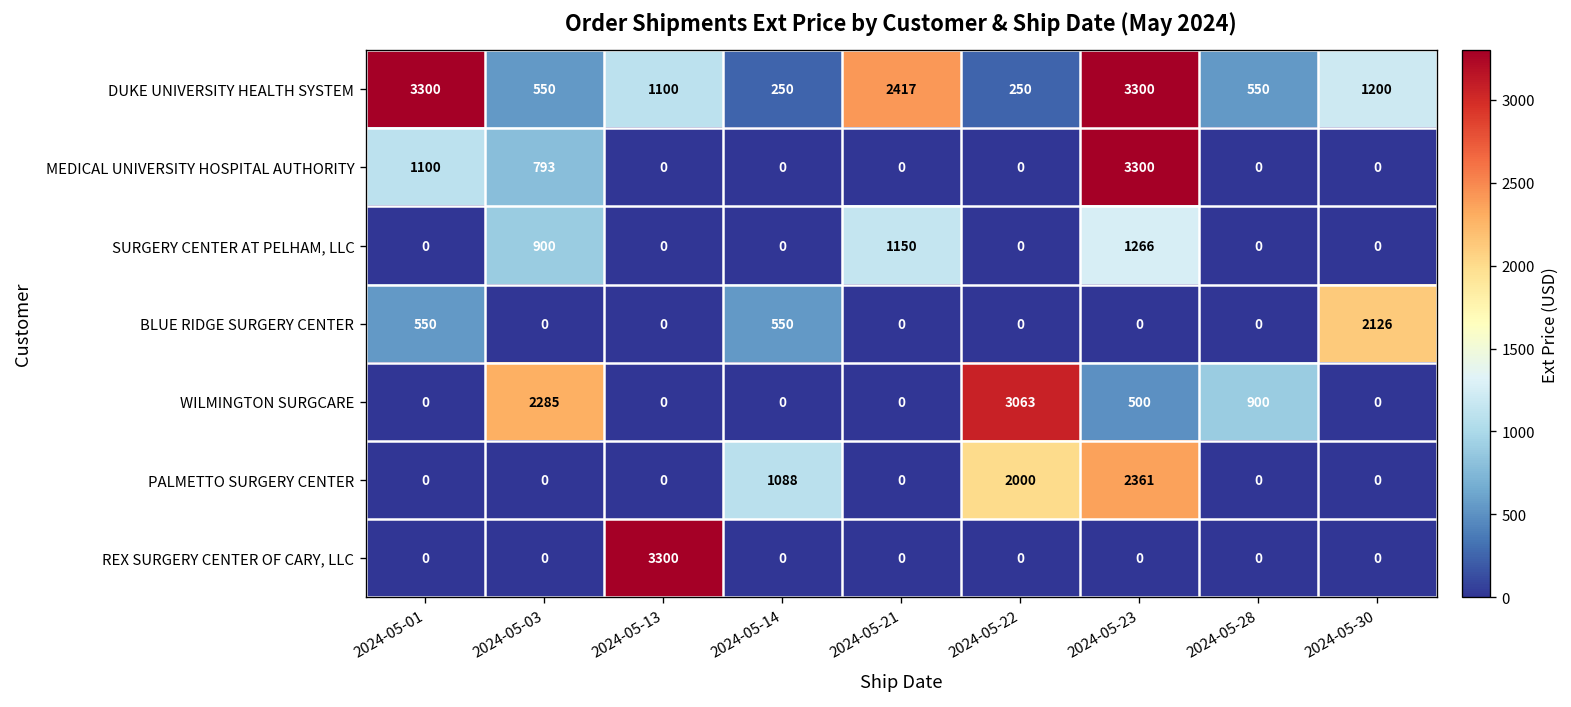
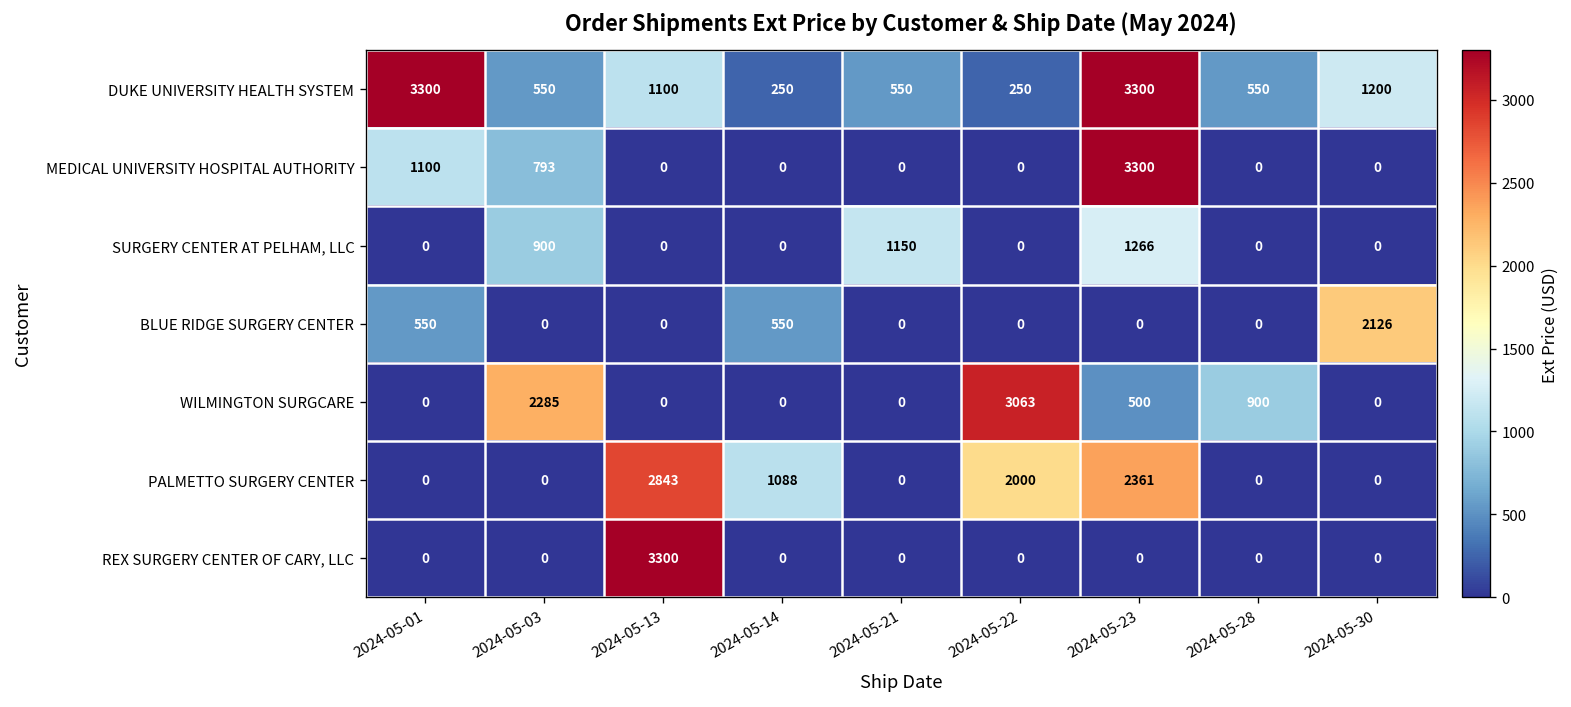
  {
    "DUKE UNIVERSITY HEALTH SYSTEM": {
      "2024-05-01": 3300,
      "2024-05-03": 550,
      "2024-05-13": 1100,
      "2024-05-14": 250,
-     "2024-05-21": 2417,
+     "2024-05-21": 550,
      "2024-05-22": 250,
      "2024-05-23": 3300,
      "2024-05-28": 550,
      "2024-05-30": 1200
    },
    "MEDICAL UNIVERSITY HOSPITAL AUTHORITY": {
      "2024-05-01": 1100,
      "2024-05-03": 793,
      "2024-05-13": 0,
      "2024-05-14": 0,
      "2024-05-21": 0,
      "2024-05-22": 0,
      "2024-05-23": 3300,
      "2024-05-28": 0,
      "2024-05-30": 0
    },
    "SURGERY CENTER AT PELHAM, LLC": {
      "2024-05-01": 0,
      "2024-05-03": 900,
      "2024-05-13": 0,
      "2024-05-14": 0,
      "2024-05-21": 1150,
      "2024-05-22": 0,
      "2024-05-23": 1266,
      "2024-05-28": 0,
      "2024-05-30": 0
    },
    "BLUE RIDGE SURGERY CENTER": {
      "2024-05-01": 550,
      "2024-05-03": 0,
      "2024-05-13": 0,
      "2024-05-14": 550,
      "2024-05-21": 0,
      "2024-05-22": 0,
      "2024-05-23": 0,
      "2024-05-28": 0,
      "2024-05-30": 2126
    },
    "WILMINGTON SURGCARE": {
      "2024-05-01": 0,
      "2024-05-03": 2285,
      "2024-05-13": 0,
      "2024-05-14": 0,
      "2024-05-21": 0,
      "2024-05-22": 3063,
      "2024-05-23": 500,
      "2024-05-28": 900,
      "2024-05-30": 0
    },
    "PALMETTO SURGERY CENTER": {
      "2024-05-01": 0,
      "2024-05-03": 0,
-     "2024-05-13": 0,
+     "2024-05-13": 2843,
      "2024-05-14": 1088,
      "2024-05-21": 0,
      "2024-05-22": 2000,
      "2024-05-23": 2361,
      "2024-05-28": 0,
      "2024-05-30": 0
    },
    "REX SURGERY CENTER OF CARY, LLC": {
      "2024-05-01": 0,
      "2024-05-03": 0,
      "2024-05-13": 3300,
      "2024-05-14": 0,
      "2024-05-21": 0,
      "2024-05-22": 0,
      "2024-05-23": 0,
      "2024-05-28": 0,
      "2024-05-30": 0
    }
  }
